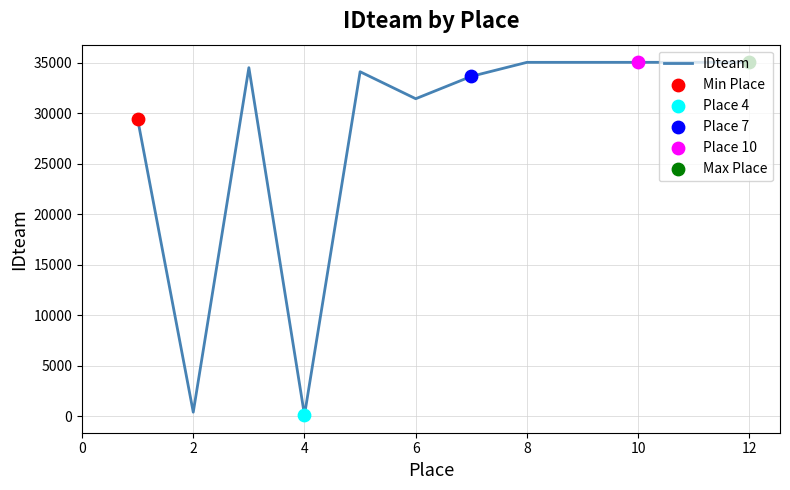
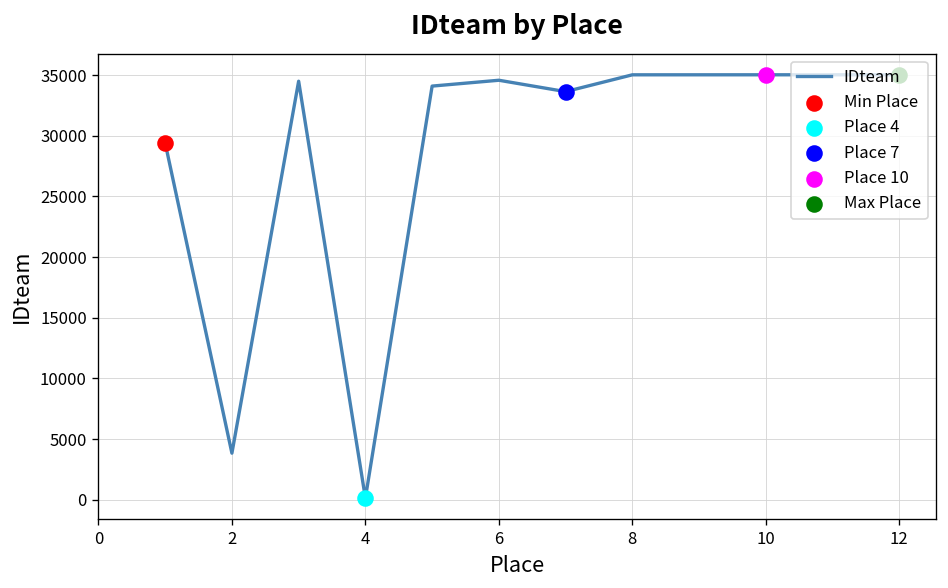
  {
    "IDteam": {
-     "2": 400,
-     "6": 31400,
+     "2": 3800,
+     "6": 34600,
      "8": 35000
    }
  }
